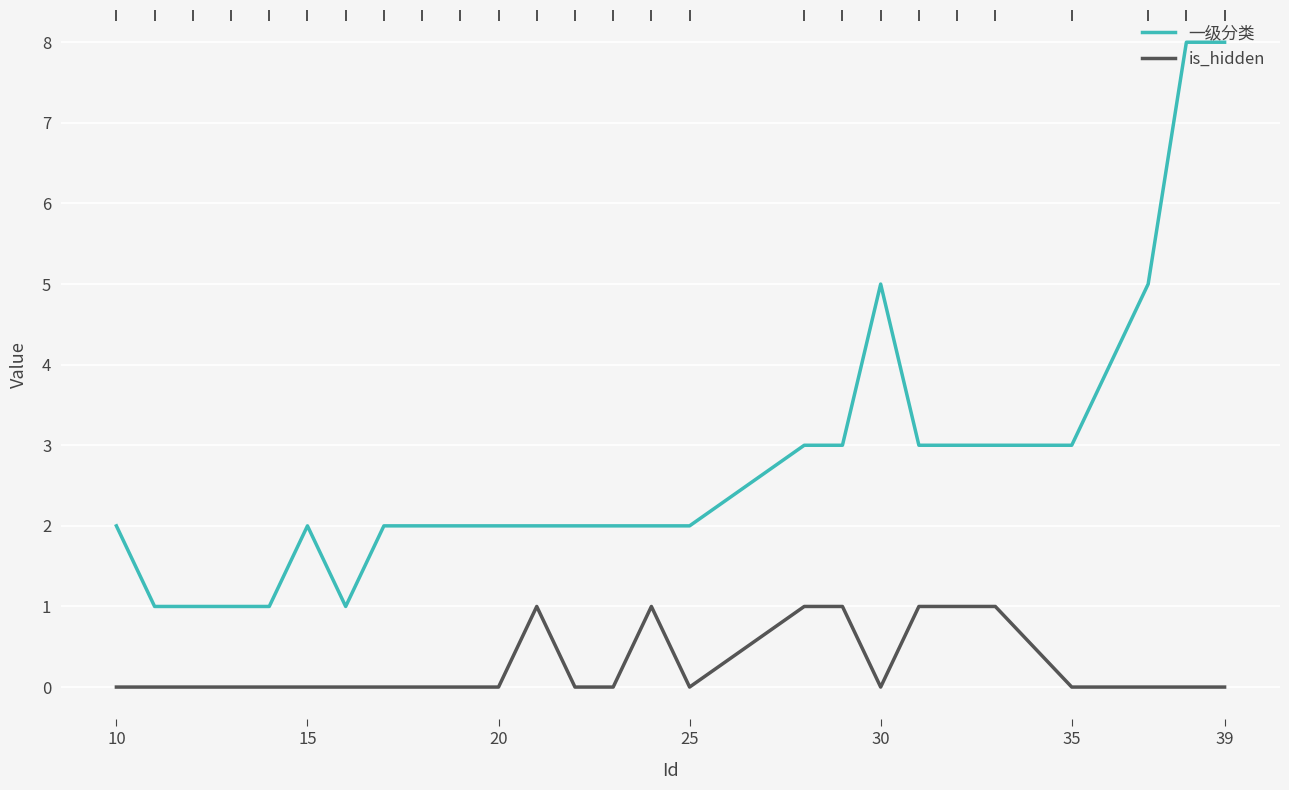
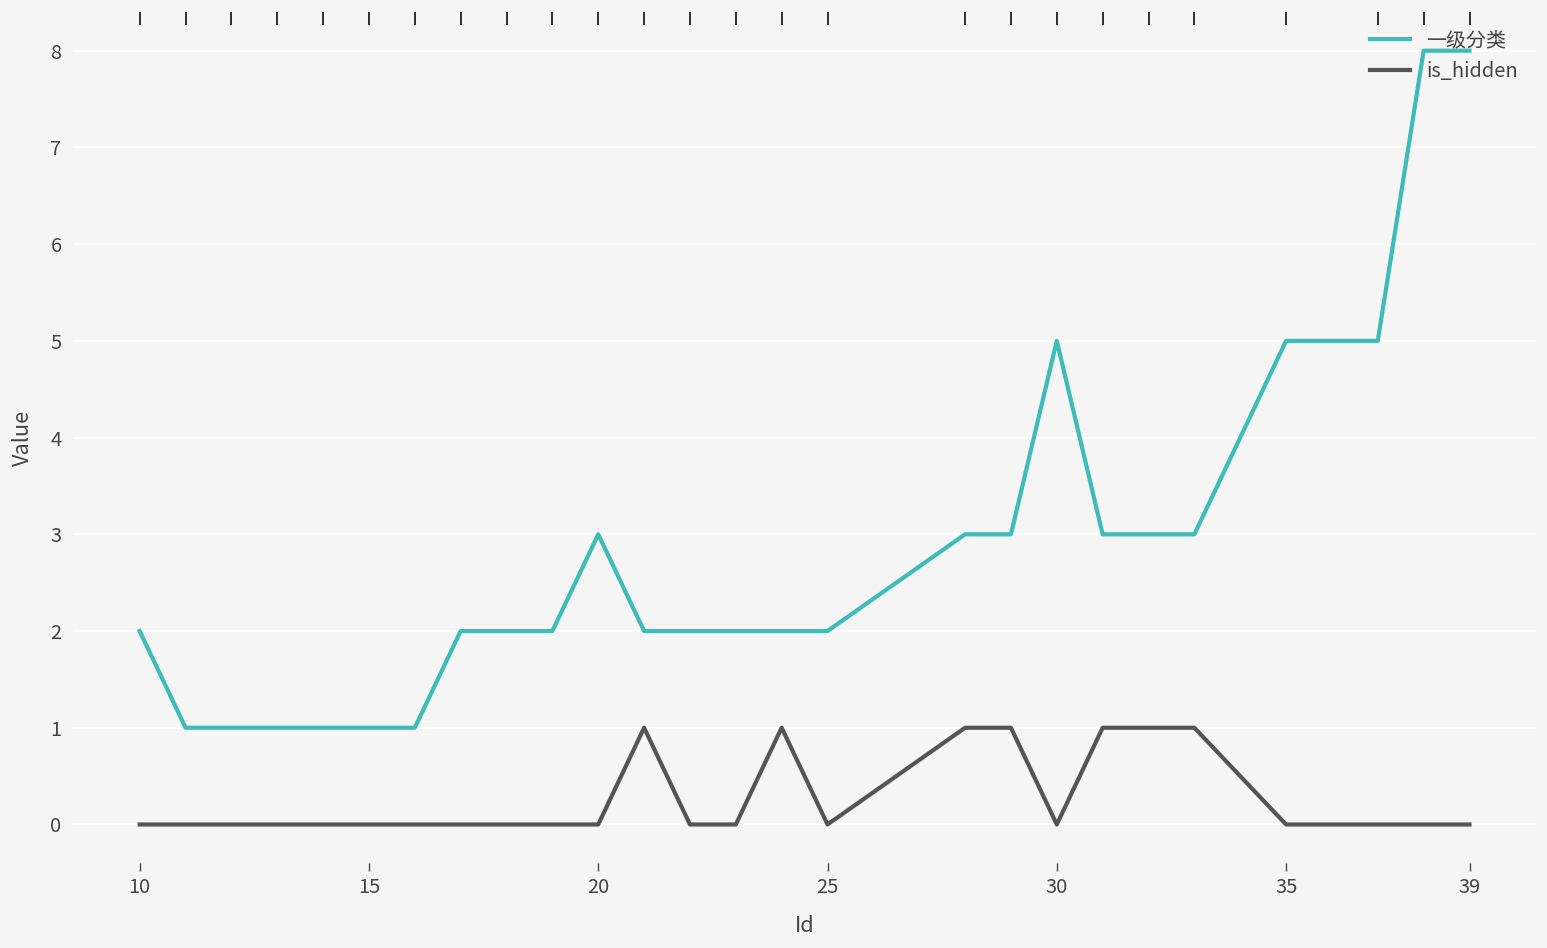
  {
    "一级分类": {
      "10": 2,
-     "15": 2,
-     "20": 2,
+     "15": 1,
+     "20": 3,
      "25": 2,
      "30": 5,
-     "35": 3,
+     "35": 5,
      "39": 8
    },
    "is_hidden": {
      "10": 0,
      "15": 0,
      "20": 0,
      "25": 0,
      "30": 0,
      "35": 0,
      "39": 0
    }
  }
